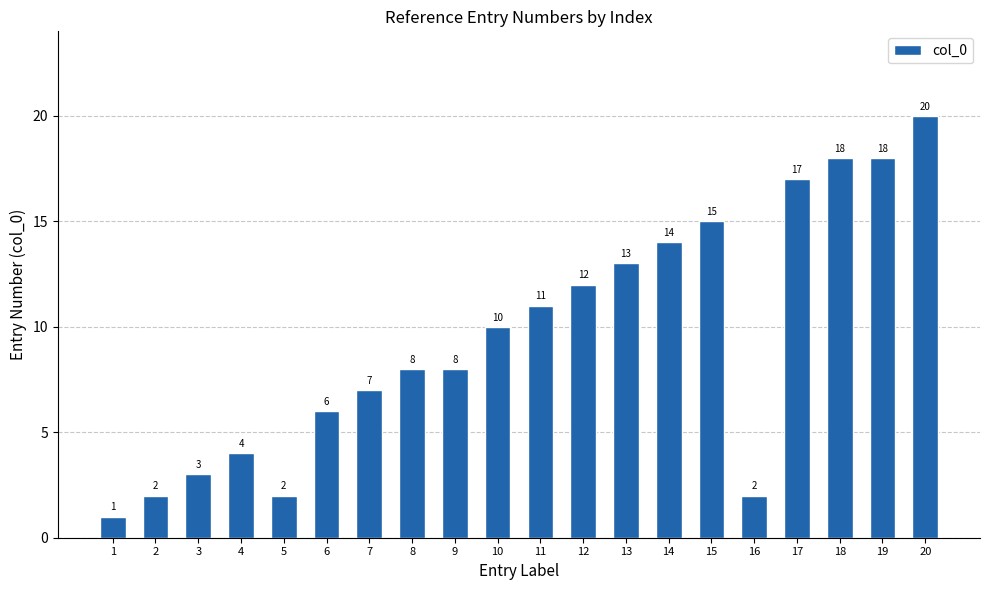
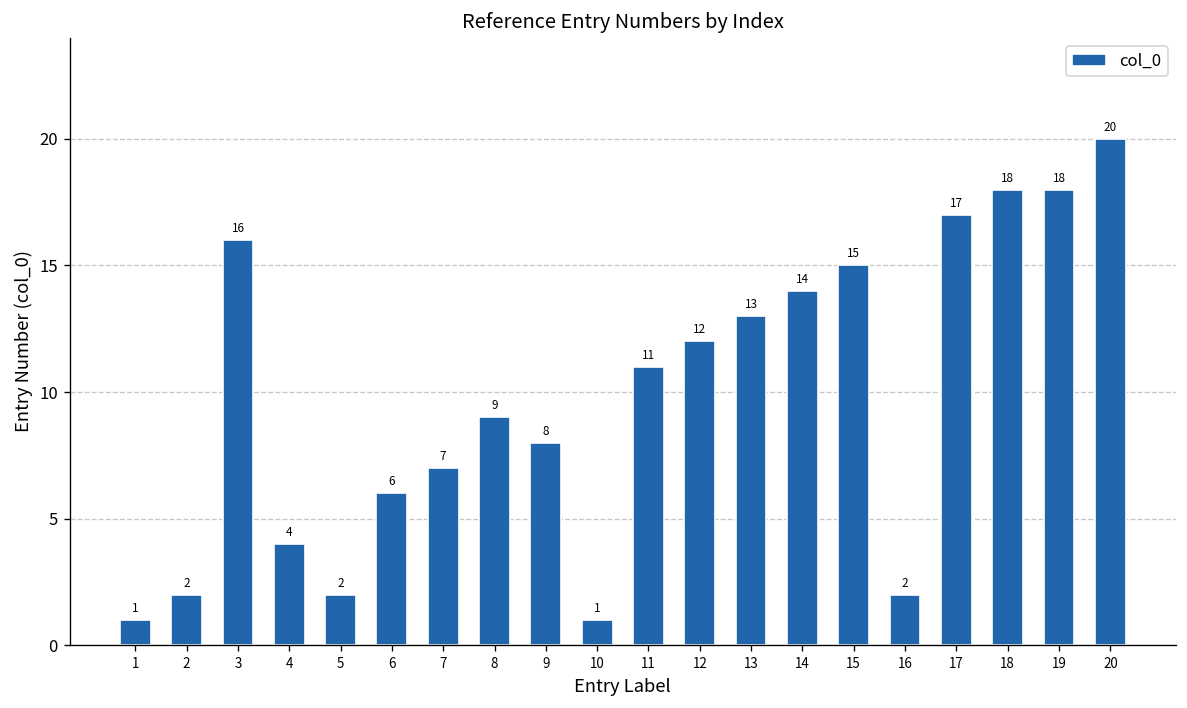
  {
    "1": 1,
    "2": 2,
-   "3": 3,
+   "3": 16,
    "4": 4,
    "5": 2,
    "6": 6,
    "7": 7,
-   "8": 8,
+   "8": 9,
    "9": 8,
-   "10": 10,
+   "10": 1,
    "11": 11,
    "12": 12,
    "13": 13,
    "14": 14,
    "15": 15,
    "16": 2,
    "17": 17,
    "18": 18,
    "19": 18,
    "20": 20
  }
